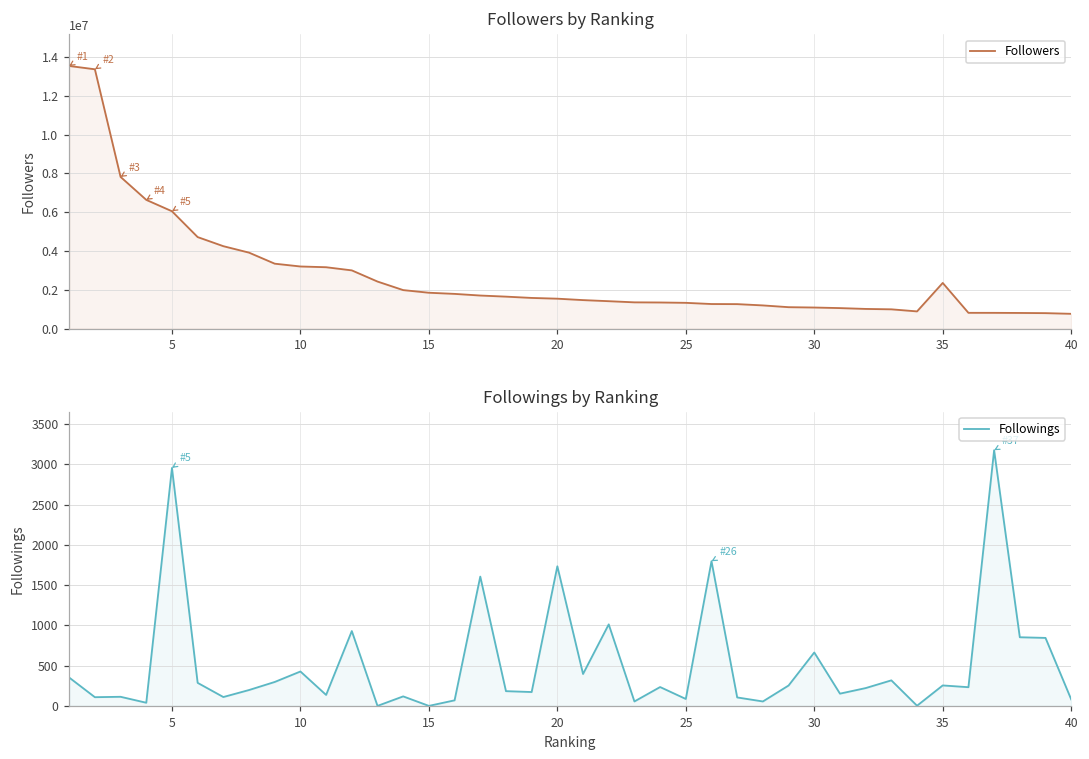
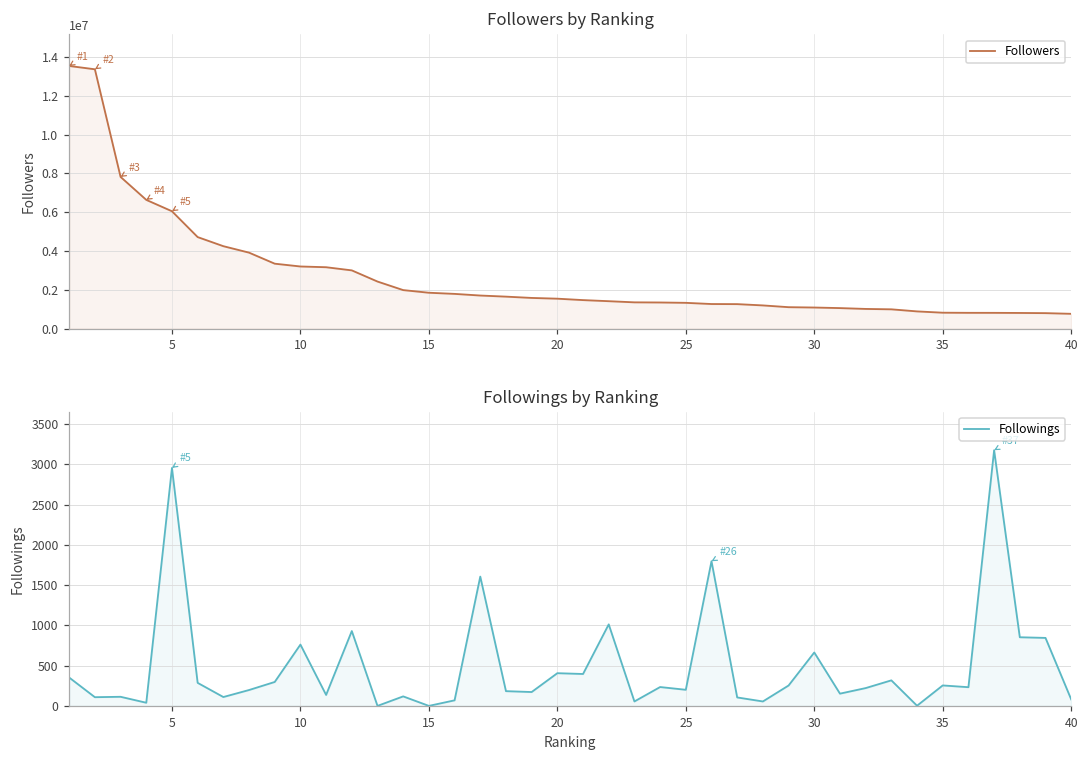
  {
    "Followers by Ranking": {
      "10": 3200000,
      "15": 1800000,
      "20": 1500000,
      "25": 1300000,
      "30": 1100000,
-     "35": 2400000,
+     "35": 800000,
      "40": 800000
    },
    "Followings by Ranking": {
-     "10": 400,
+     "10": 800,
      "15": 0,
-     "20": 1700,
-     "25": 100,
+     "20": 400,
+     "25": 200,
      "30": 700,
      "35": 300,
      "40": 100
    }
  }
